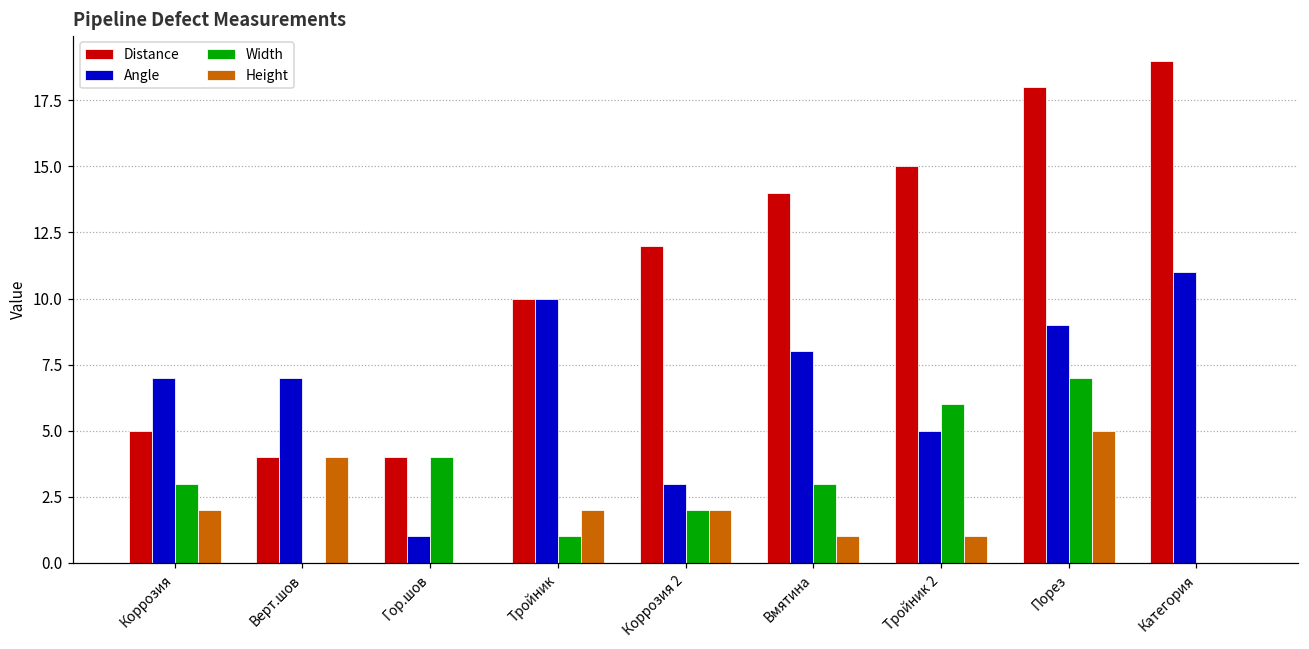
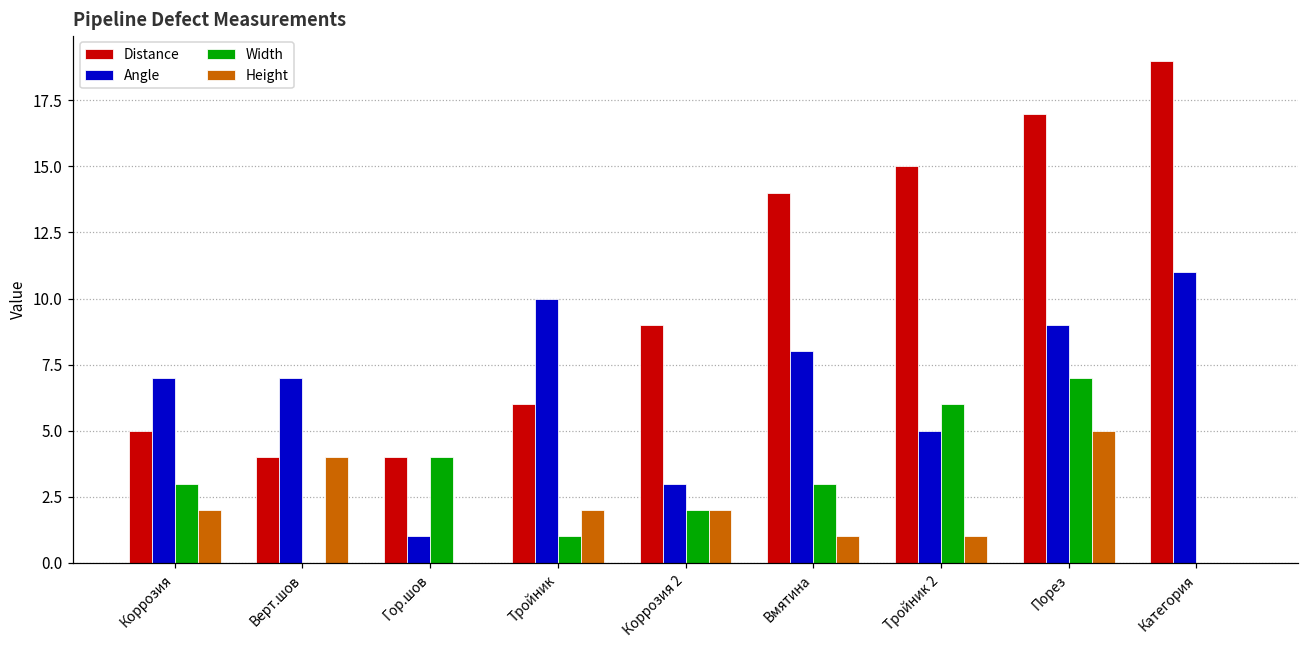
  {
    "Distance": {
      "Коррозия": 5,
      "Верт.шов": 4,
      "Гор.шов": 4,
-     "Тройник": 10,
-     "Коррозия 2": 12,
+     "Тройник": 6,
+     "Коррозия 2": 9,
      "Вмятина": 14,
      "Тройник 2": 15,
-     "Порез": 18,
+     "Порез": 17,
      "Категория": 19
    },
    "Angle": {
      "Коррозия": 7,
      "Верт.шов": 7,
      "Гор.шов": 1,
      "Тройник": 10,
      "Коррозия 2": 3,
      "Вмятина": 8,
      "Тройник 2": 5,
      "Порез": 9,
      "Категория": 11
    },
    "Width": {
      "Коррозия": 3,
      "Верт.шов": 0,
      "Гор.шов": 4,
      "Тройник": 1,
      "Коррозия 2": 2,
      "Вмятина": 3,
      "Тройник 2": 6,
      "Порез": 7,
      "Категория": 0
    },
    "Height": {
      "Коррозия": 2,
      "Верт.шов": 4,
      "Гор.шов": 0,
      "Тройник": 2,
      "Коррозия 2": 2,
      "Вмятина": 1,
      "Тройник 2": 1,
      "Порез": 5,
      "Категория": 0
    }
  }
